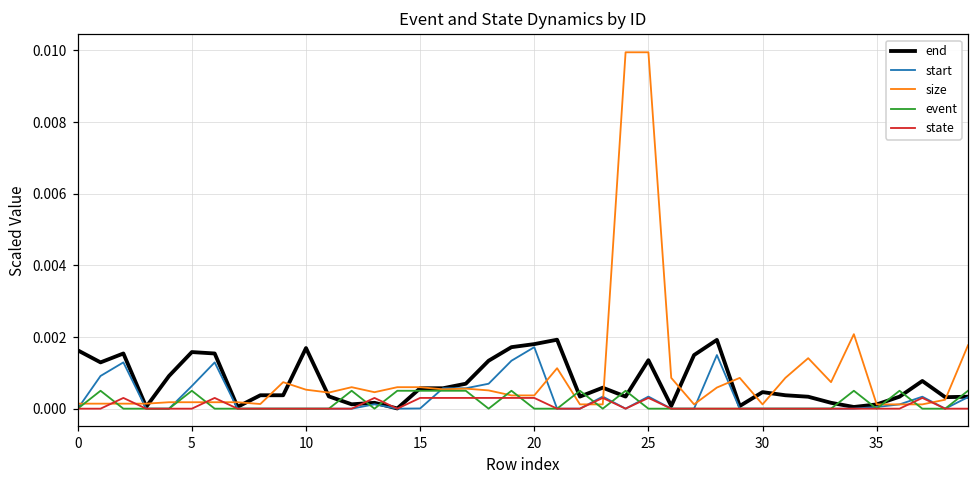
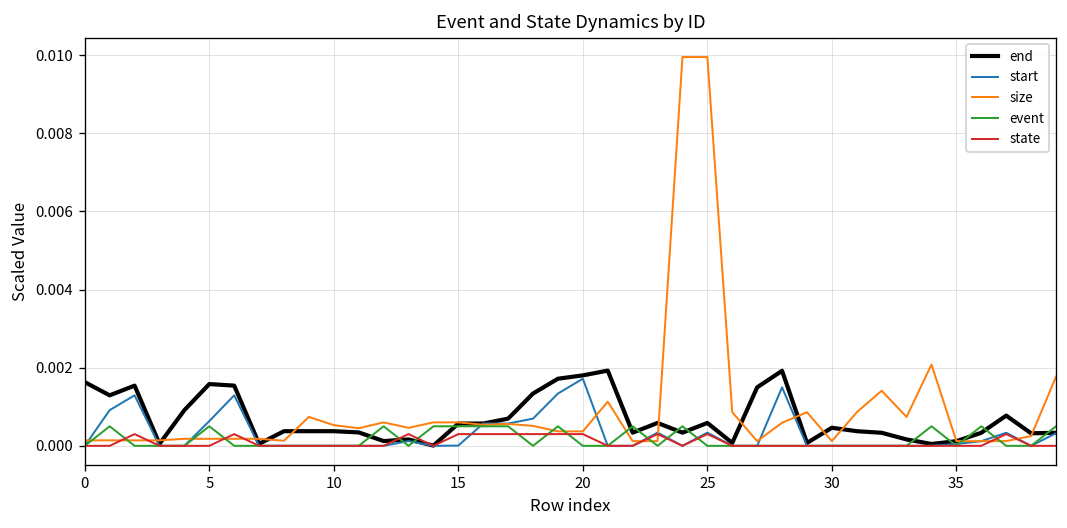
  {
    "end": {
      "0": 0.0016,
      "5": 0.0016,
-     "10": 0.0017,
+     "10": 0.0004,
      "20": 0.0018,
-     "25": 0.0014,
+     "25": 0.0006,
      "30": 0.0005
    },
    "start": {
      "5": 0.0006,
      "15": 0.0000,
      "20": 0.0017
    },
    "size": {
      "0": 0.0001,
      "5": 0.0002,
      "10": 0.0005,
      "25": 0.0100,
      "30": 0.0001
    },
    "event": {
      "5": 0.0005,
      "20": 0.0000,
      "25": 0.0000
    },
    "state": {
      "5": 0.0000,
      "15": 0.0003
    }
  }
